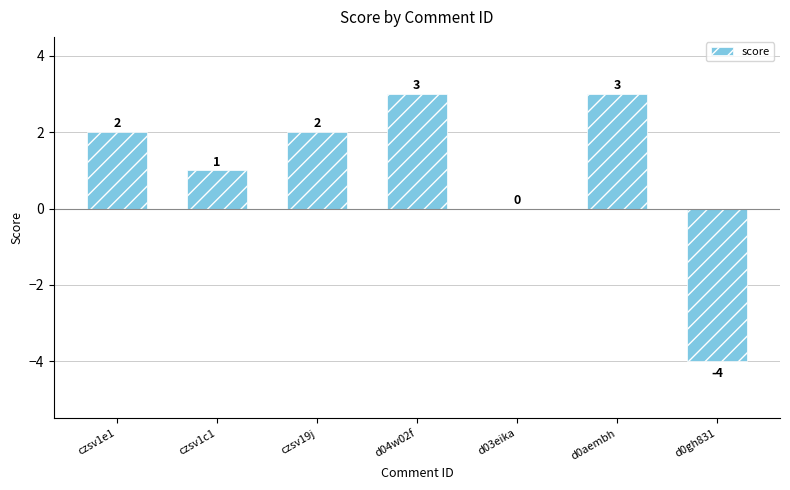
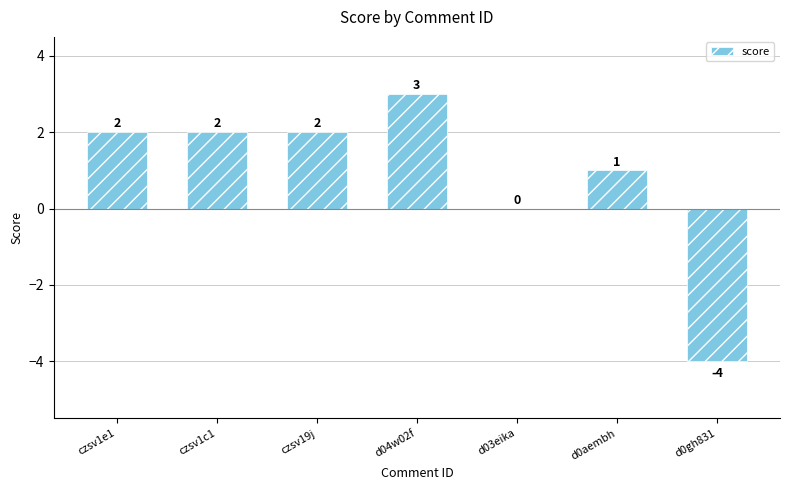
  {
    "czsv1e1": 2,
-   "czsv1c1": 1,
+   "czsv1c1": 2,
    "czsv19j": 2,
    "d04w02f": 3,
    "d03eika": 0,
-   "d0aembh": 3,
+   "d0aembh": 1,
    "d0gh831": -4
  }
